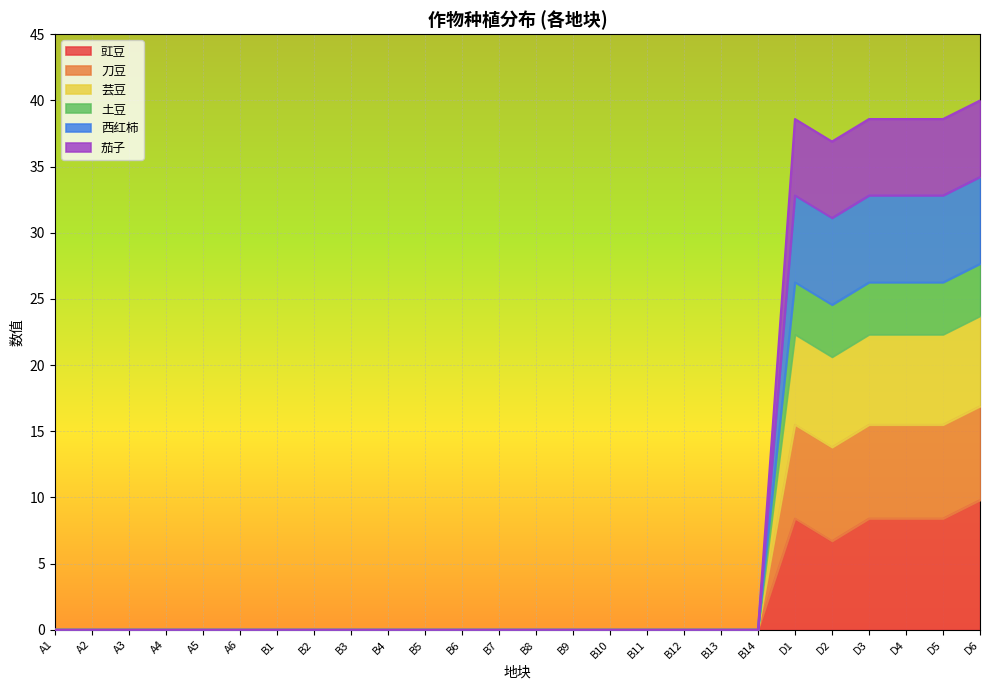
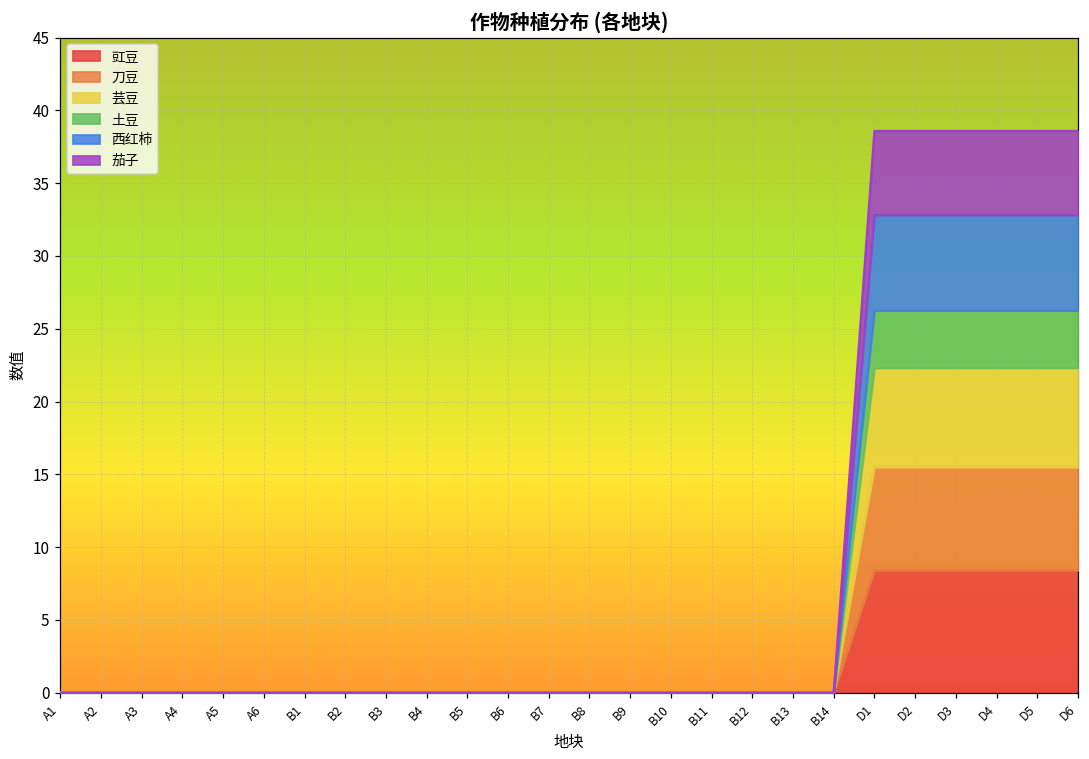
  {
    "豇豆": {
      "D1": 8.4,
-     "D2": 6.7,
+     "D2": 8.4,
      "D3": 8.4,
      "D4": 8.4,
      "D5": 8.4,
-     "D6": 9.8
+     "D6": 8.4
    },
    "刀豆": {
      "D1": 7.1,
      "D2": 7.1,
      "D3": 7.1,
      "D4": 7.1,
      "D5": 7.1,
      "D6": 7.1
    },
    "芸豆": {
      "D1": 6.8,
      "D2": 6.8,
      "D3": 6.8,
      "D4": 6.8,
      "D5": 6.8,
      "D6": 6.8
    },
    "土豆": {
      "D1": 3.9,
      "D2": 3.9,
      "D3": 3.9,
      "D4": 3.9,
      "D5": 3.9,
      "D6": 3.9
    },
    "西红柿": {
      "D1": 6.6,
      "D2": 6.6,
      "D3": 6.6,
      "D4": 6.6,
      "D5": 6.6,
      "D6": 6.6
    },
    "茄子": {
      "D1": 5.8,
      "D2": 5.8,
      "D3": 5.8,
      "D4": 5.8,
      "D5": 5.8,
      "D6": 5.8
    }
  }
